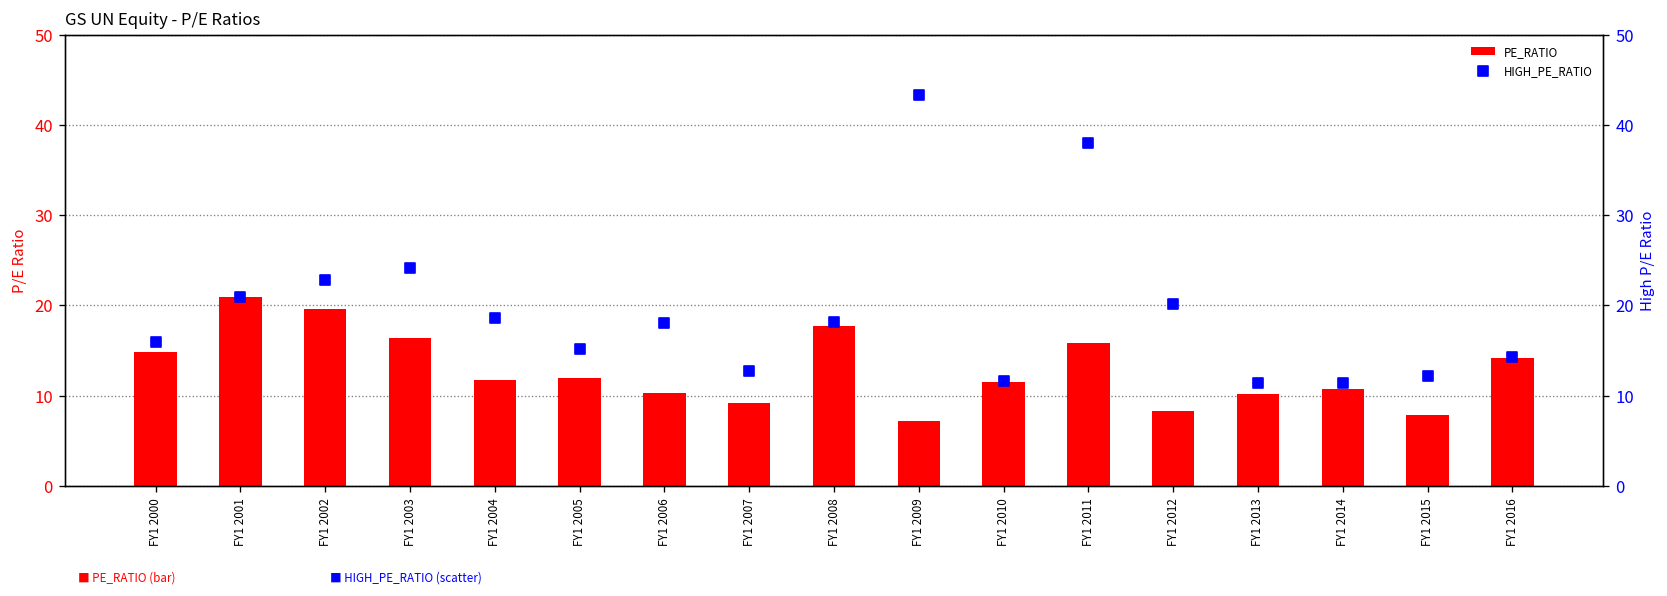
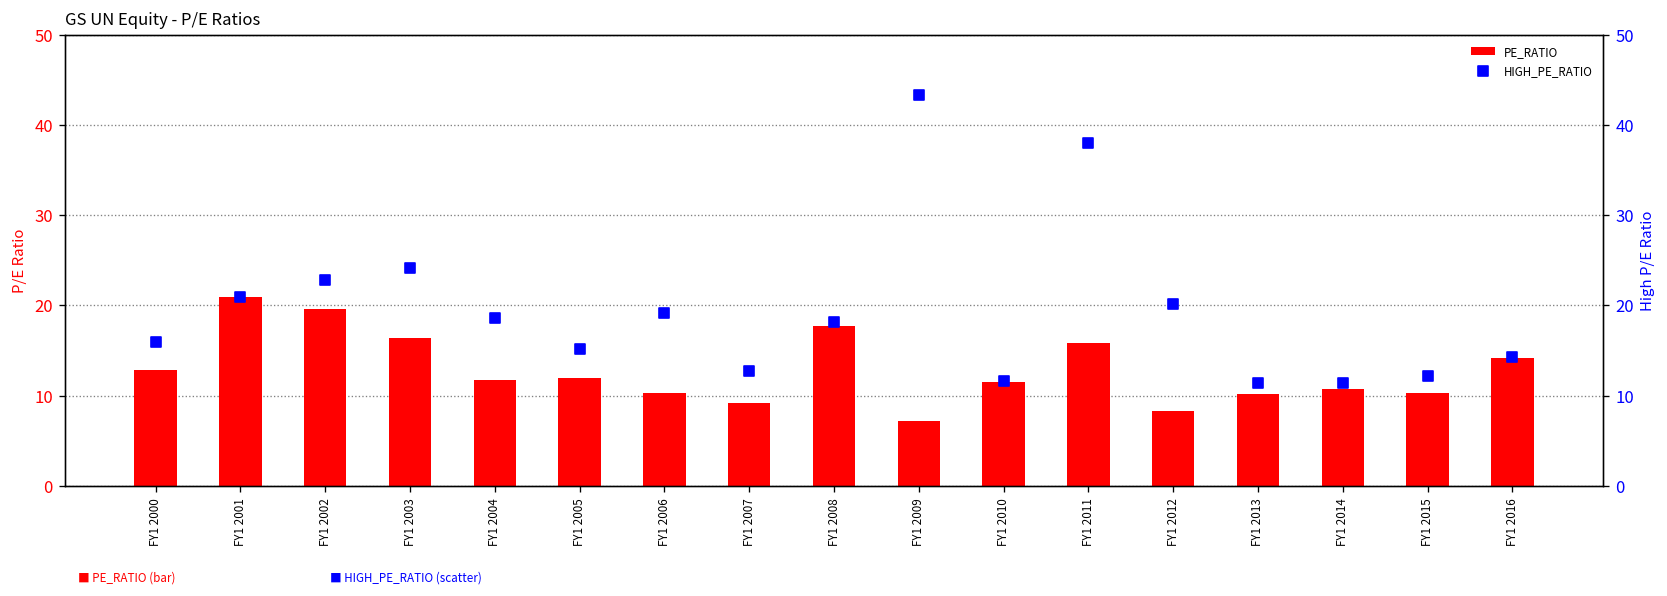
  {
    "PE_RATIO": {
-     "FY1 2000": 15,
+     "FY1 2000": 13,
      "FY1 2001": 21,
      "FY1 2002": 20,
      "FY1 2003": 16,
      "FY1 2004": 12,
      "FY1 2005": 12,
      "FY1 2006": 10,
      "FY1 2007": 9,
      "FY1 2008": 18,
      "FY1 2009": 7,
      "FY1 2010": 12,
      "FY1 2011": 16,
      "FY1 2012": 8,
      "FY1 2013": 10,
      "FY1 2014": 11,
-     "FY1 2015": 8,
+     "FY1 2015": 10,
      "FY1 2016": 14
    },
    "HIGH_PE_RATIO": {
-     "FY1 2006": 18
+     "FY1 2006": 19
    }
  }
